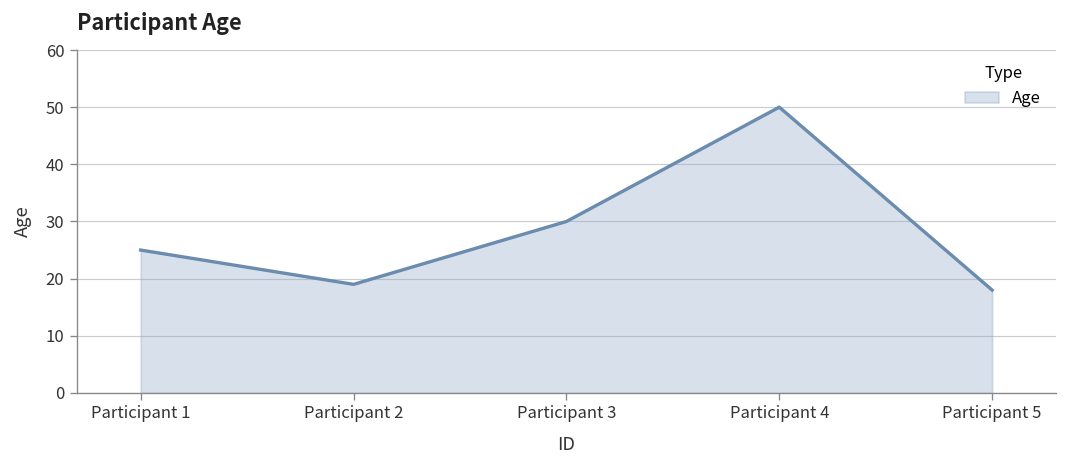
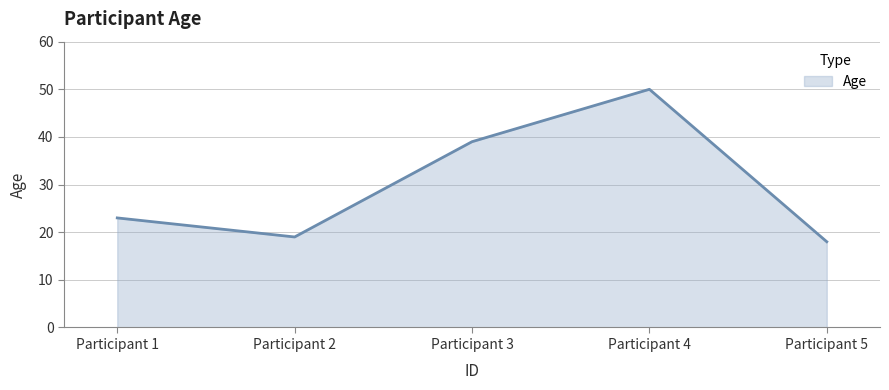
  {
-   "Participant 1": 25,
+   "Participant 1": 23,
    "Participant 2": 19,
-   "Participant 3": 30,
+   "Participant 3": 39,
    "Participant 4": 50,
    "Participant 5": 18
  }
